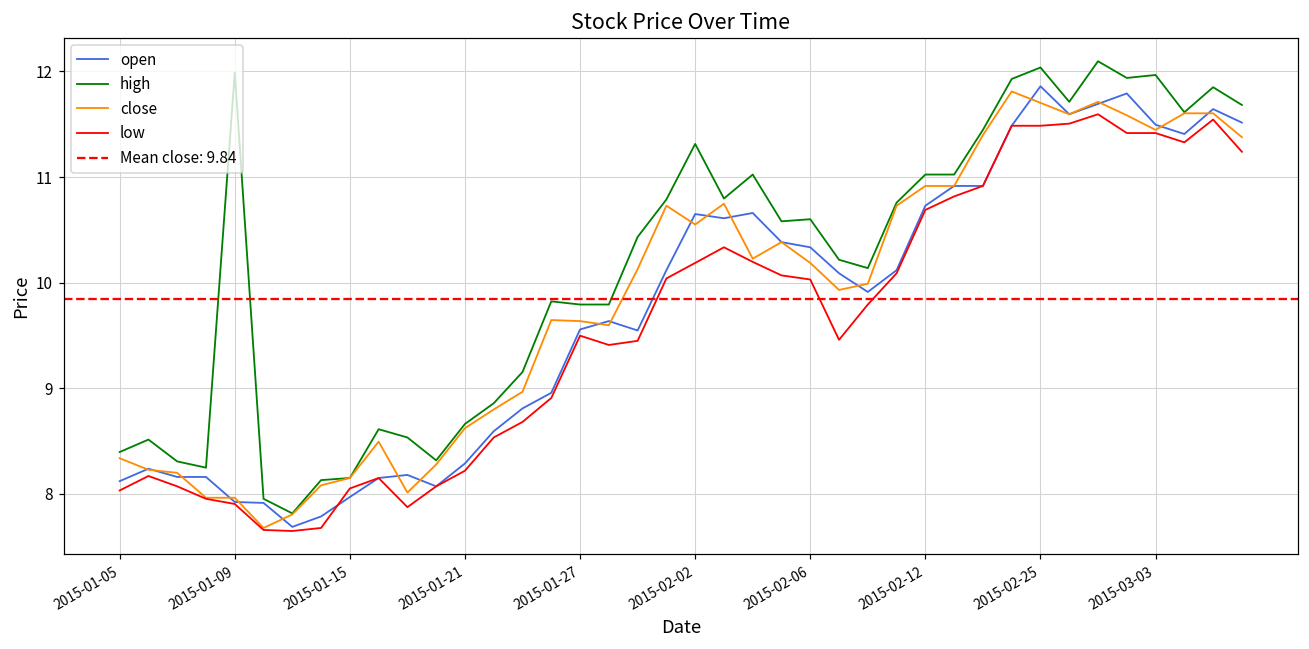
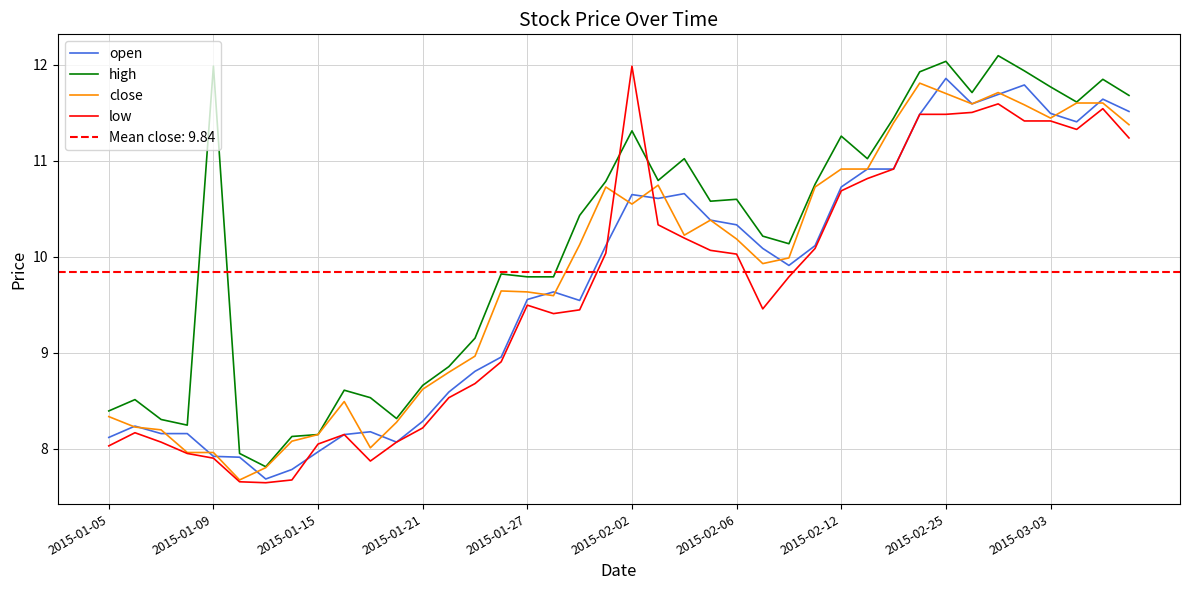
  {
    "open": {
      "2015-01-05": 8.1,
      "2015-01-15": 8.0,
      "2015-01-21": 8.3,
      "2015-01-27": 9.6,
      "2015-02-02": 10.7,
      "2015-02-06": 10.3,
      "2015-02-12": 10.7,
      "2015-02-25": 11.9,
      "2015-03-03": 11.5
    },
    "high": {
      "2015-01-05": 8.4,
      "2015-01-21": 8.7,
      "2015-01-27": 9.8,
      "2015-02-02": 11.3,
      "2015-02-06": 10.6,
-     "2015-02-12": 11.0,
+     "2015-02-12": 11.3,
      "2015-02-25": 12.0,
-     "2015-03-03": 12.0
+     "2015-03-03": 11.8
    },
    "close": {
      "2015-01-05": 8.3,
      "2015-01-09": 8.0,
      "2015-01-21": 8.6,
      "2015-01-27": 9.6,
      "2015-02-02": 10.6,
      "2015-02-06": 10.2,
      "2015-02-12": 10.9,
      "2015-02-25": 11.7,
      "2015-03-03": 11.4
    },
    "low": {
      "2015-01-05": 8.0,
      "2015-01-15": 8.1,
      "2015-01-21": 8.2,
      "2015-01-27": 9.5,
-     "2015-02-02": 10.2,
+     "2015-02-02": 12.0,
      "2015-02-06": 10.0,
      "2015-02-12": 10.7,
      "2015-02-25": 11.5,
      "2015-03-03": 11.4
    }
  }
